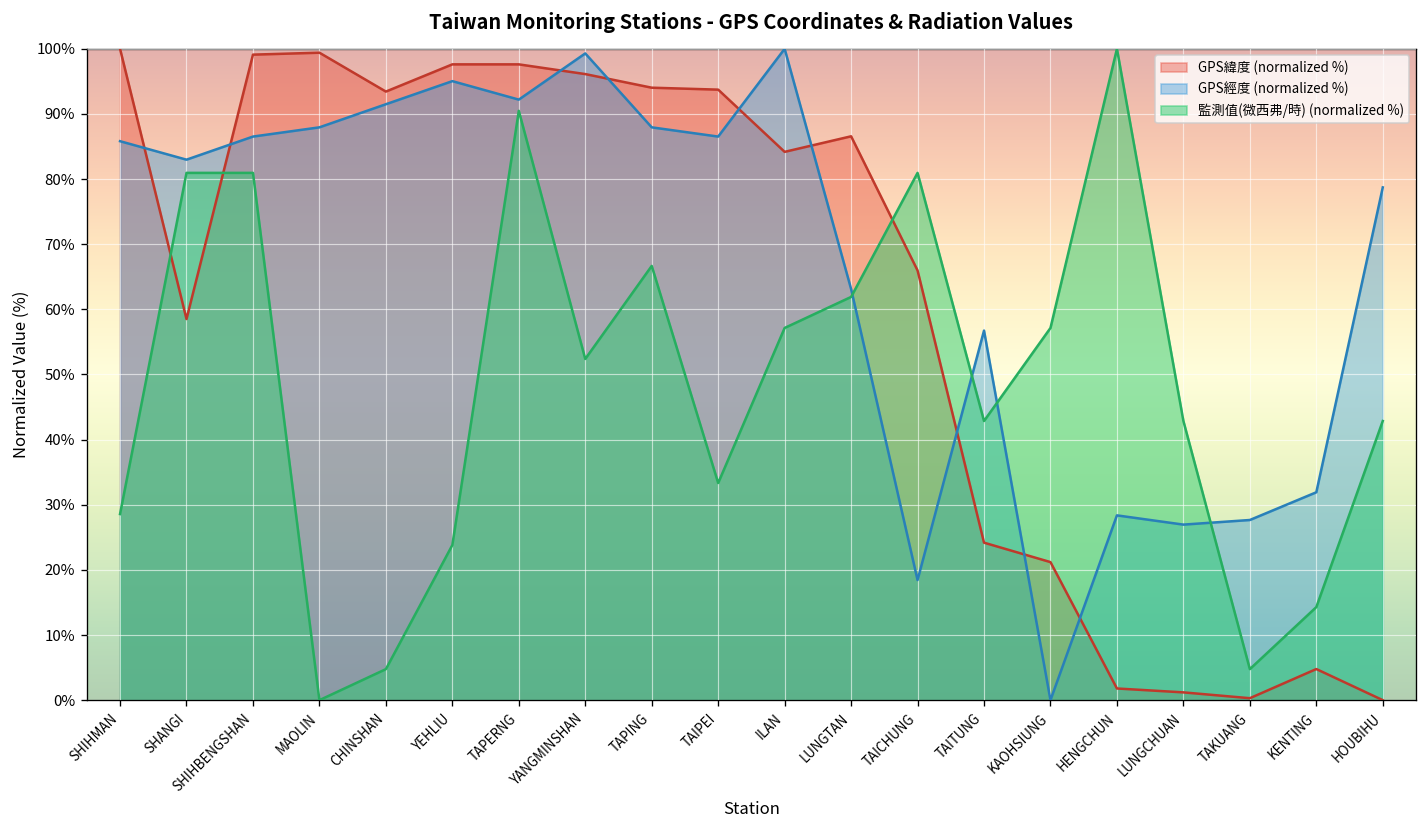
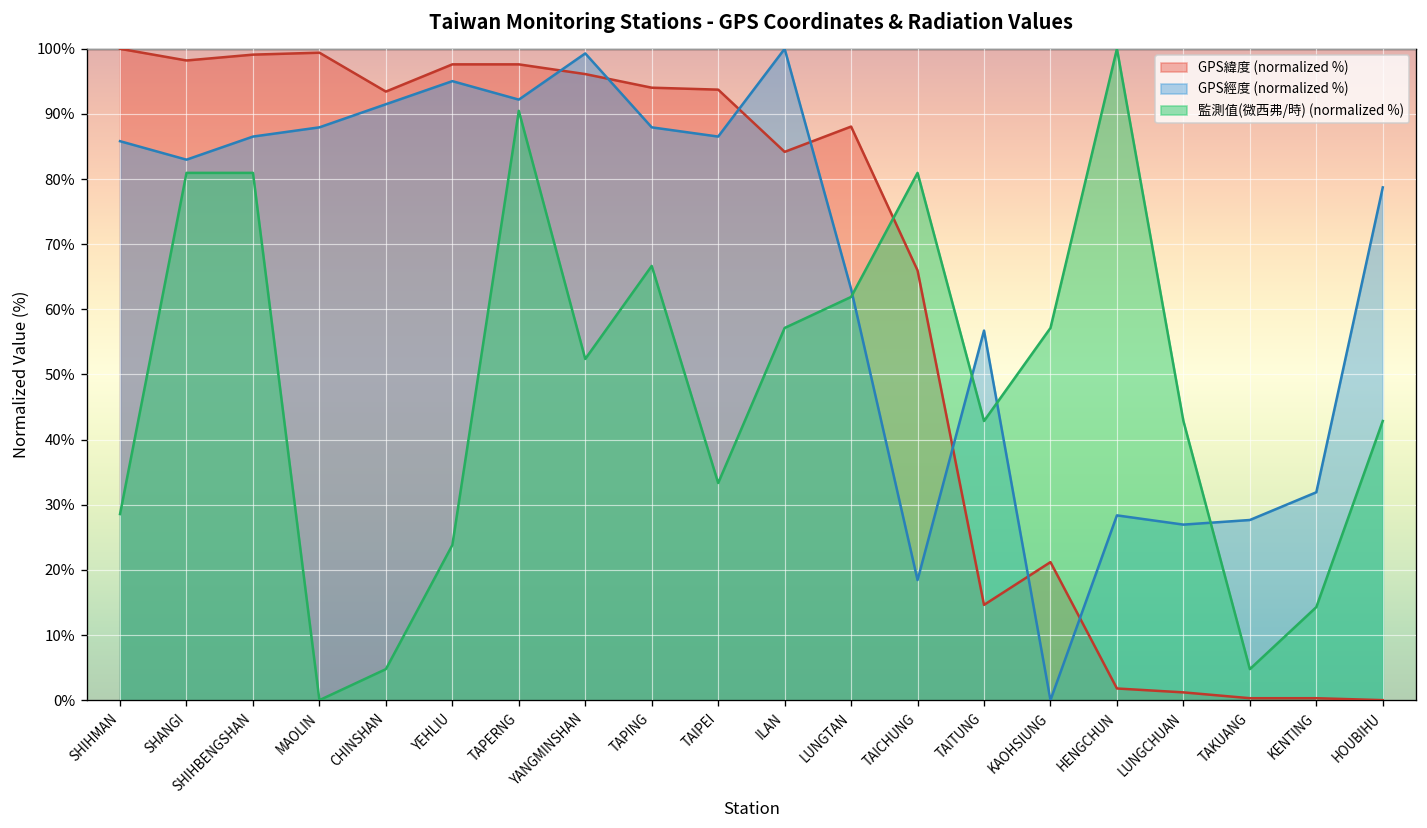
  {
    "GPS緯度 (normalized %)": {
      "SHIHMAN": "100%",
-     "SHANGI": "59%",
+     "SHANGI": "98%",
      "SHIHBENGSHAN": "99%",
      "MAOLIN": "99%",
      "CHINSHAN": "93%",
      "YEHLIU": "98%",
      "TAPERNG": "98%",
      "YANGMINSHAN": "96%",
      "TAPING": "94%",
      "TAIPEI": "94%",
      "ILAN": "84%",
-     "LUNGTAN": "87%",
+     "LUNGTAN": "88%",
      "TAICHUNG": "66%",
-     "TAITUNG": "24%",
+     "TAITUNG": "15%",
      "KAOHSIUNG": "21%",
      "HENGCHUN": "2%",
      "LUNGCHUAN": "1%",
      "TAKUANG": "0%",
-     "KENTING": "5%",
+     "KENTING": "0%",
      "HOUBIHU": "0%"
    },
    "GPS經度 (normalized %)": {
      "SHIHMAN": "86%",
      "SHANGI": "83%",
      "SHIHBENGSHAN": "87%",
      "MAOLIN": "88%",
      "CHINSHAN": "91%",
      "YEHLIU": "95%",
      "TAPERNG": "92%",
      "YANGMINSHAN": "99%",
      "TAPING": "88%",
      "TAIPEI": "87%",
      "ILAN": "100%",
      "LUNGTAN": "63%",
      "TAICHUNG": "18%",
      "TAITUNG": "57%",
      "KAOHSIUNG": "0%",
      "HENGCHUN": "28%",
      "LUNGCHUAN": "27%",
      "TAKUANG": "28%",
      "KENTING": "32%",
      "HOUBIHU": "79%"
    },
    "監測值(微西弗/時) (normalized %)": {
      "SHIHMAN": "29%",
      "SHANGI": "81%",
      "SHIHBENGSHAN": "81%",
      "MAOLIN": "0%",
      "CHINSHAN": "5%",
      "YEHLIU": "24%",
      "TAPERNG": "90%",
      "YANGMINSHAN": "52%",
      "TAPING": "67%",
      "TAIPEI": "33%",
      "ILAN": "57%",
      "LUNGTAN": "62%",
      "TAICHUNG": "81%",
      "TAITUNG": "43%",
      "KAOHSIUNG": "57%",
      "HENGCHUN": "100%",
      "LUNGCHUAN": "43%",
      "TAKUANG": "5%",
      "KENTING": "14%",
      "HOUBIHU": "43%"
    }
  }
